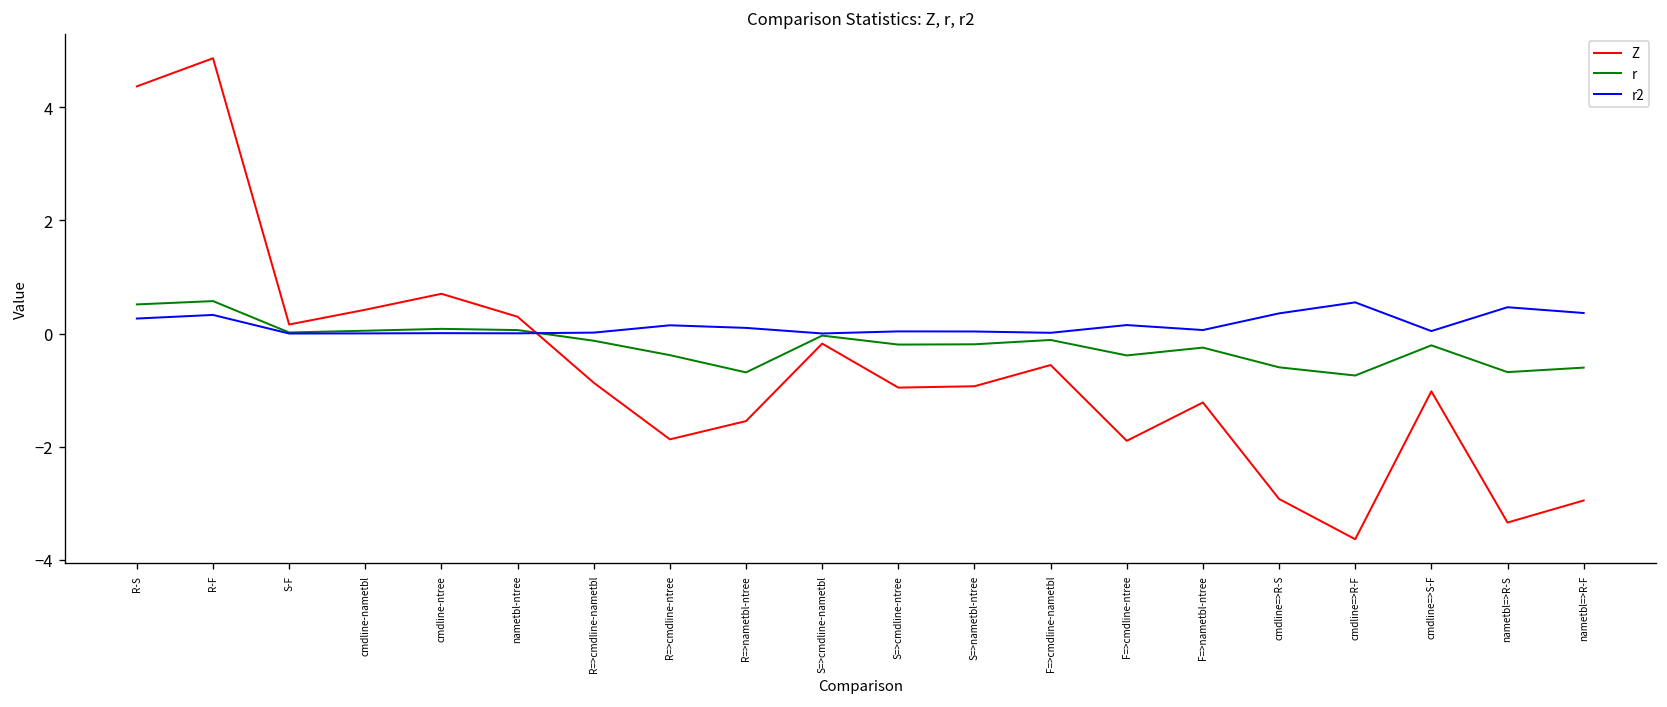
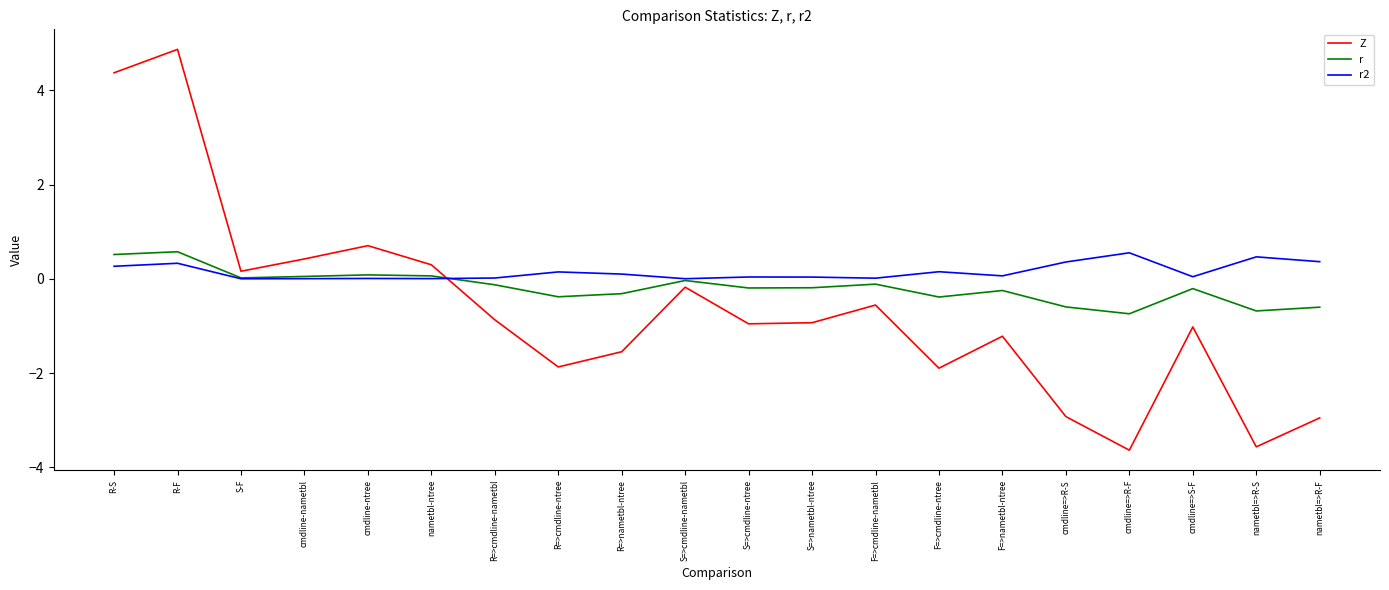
  {
    "Z": {
      "R-S": 4.4,
      "R-F": 4.9,
      "S-F": 0.2,
      "cmdline-nametbl": 0.4,
      "cmdline-ntree": 0.7,
      "nametbl-ntree": 0.3,
      "R=>cmdline-nametbl": -0.9,
      "R=>cmdline-ntree": -1.9,
      "R=>nametbl-ntree": -1.5,
      "S=>cmdline-nametbl": -0.2,
      "S=>cmdline-ntree": -1.0,
      "S=>nametbl-ntree": -0.9,
      "F=>cmdline-nametbl": -0.6,
      "F=>cmdline-ntree": -1.9,
      "F=>nametbl-ntree": -1.2,
      "cmdline=>R-S": -2.9,
      "cmdline=>R-F": -3.6,
      "cmdline=>S-F": -1.0,
-     "nametbl=>R-S": -3.3,
+     "nametbl=>R-S": -3.6,
      "nametbl=>R-F": -3.0
    },
    "r": {
      "R-S": 0.5,
      "R-F": 0.6,
      "cmdline-ntree": 0.1,
      "nametbl-ntree": 0.1,
      "R=>cmdline-nametbl": -0.1,
      "R=>cmdline-ntree": -0.4,
-     "R=>nametbl-ntree": -0.7,
+     "R=>nametbl-ntree": -0.3,
      "S=>cmdline-ntree": -0.2,
      "S=>nametbl-ntree": -0.2,
      "F=>cmdline-nametbl": -0.1,
      "F=>cmdline-ntree": -0.4,
      "F=>nametbl-ntree": -0.2,
      "cmdline=>R-S": -0.6,
      "cmdline=>R-F": -0.7,
      "cmdline=>S-F": -0.2,
      "nametbl=>R-S": -0.7,
      "nametbl=>R-F": -0.6
    },
    "r2": {
      "R-S": 0.3,
      "R-F": 0.3,
      "cmdline-ntree": 0.0,
      "nametbl-ntree": 0.0,
      "R=>cmdline-nametbl": 0.0,
      "R=>cmdline-ntree": 0.1,
      "R=>nametbl-ntree": 0.1,
      "S=>cmdline-ntree": 0.0,
      "S=>nametbl-ntree": 0.0,
      "F=>cmdline-nametbl": 0.0,
      "F=>cmdline-ntree": 0.1,
      "F=>nametbl-ntree": 0.1,
      "cmdline=>R-S": 0.4,
      "cmdline=>R-F": 0.6,
      "cmdline=>S-F": 0.0,
      "nametbl=>R-S": 0.5,
      "nametbl=>R-F": 0.4
    }
  }
